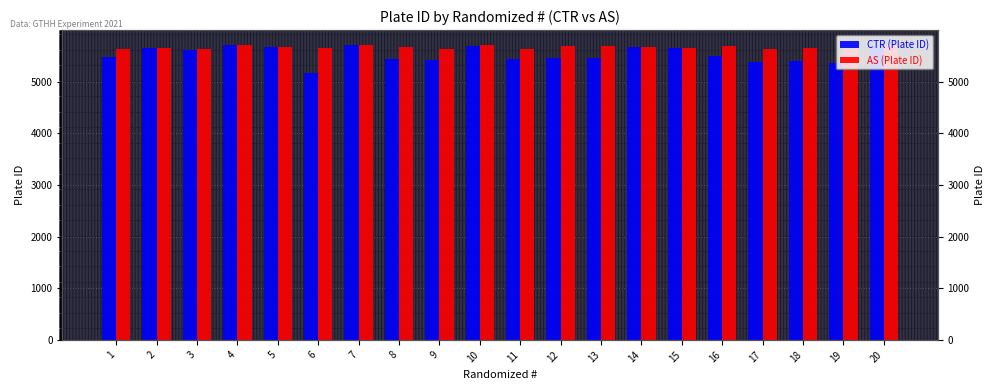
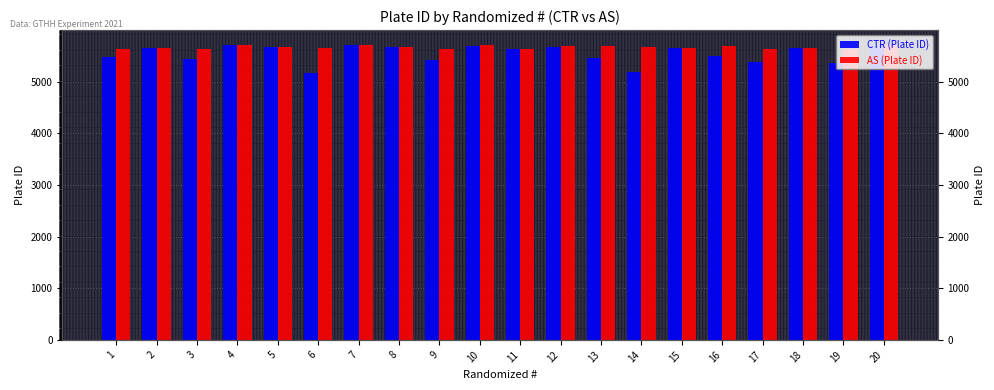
  {
    "CTR (Plate ID)": {
      "1": 5500,
      "2": 5600,
-     "3": 5600,
+     "3": 5400,
      "4": 5700,
      "5": 5700,
      "6": 5200,
      "7": 5700,
-     "8": 5400,
+     "8": 5700,
      "9": 5400,
      "10": 5700,
-     "11": 5400,
-     "12": 5400,
+     "11": 5600,
+     "12": 5700,
      "13": 5500,
-     "14": 5700,
+     "14": 5200,
      "15": 5600,
      "16": 5500,
      "17": 5400,
-     "18": 5400
+     "18": 5600
    },
    "AS (Plate ID)": {
      "1": 5600,
      "2": 5700,
      "3": 5600,
      "4": 5700,
      "5": 5700,
      "6": 5700,
      "7": 5700,
      "8": 5700,
      "9": 5600,
      "10": 5700,
      "11": 5600,
      "12": 5700,
      "13": 5700,
      "14": 5700,
      "15": 5600,
      "16": 5700,
      "17": 5600,
      "18": 5700
    }
  }
